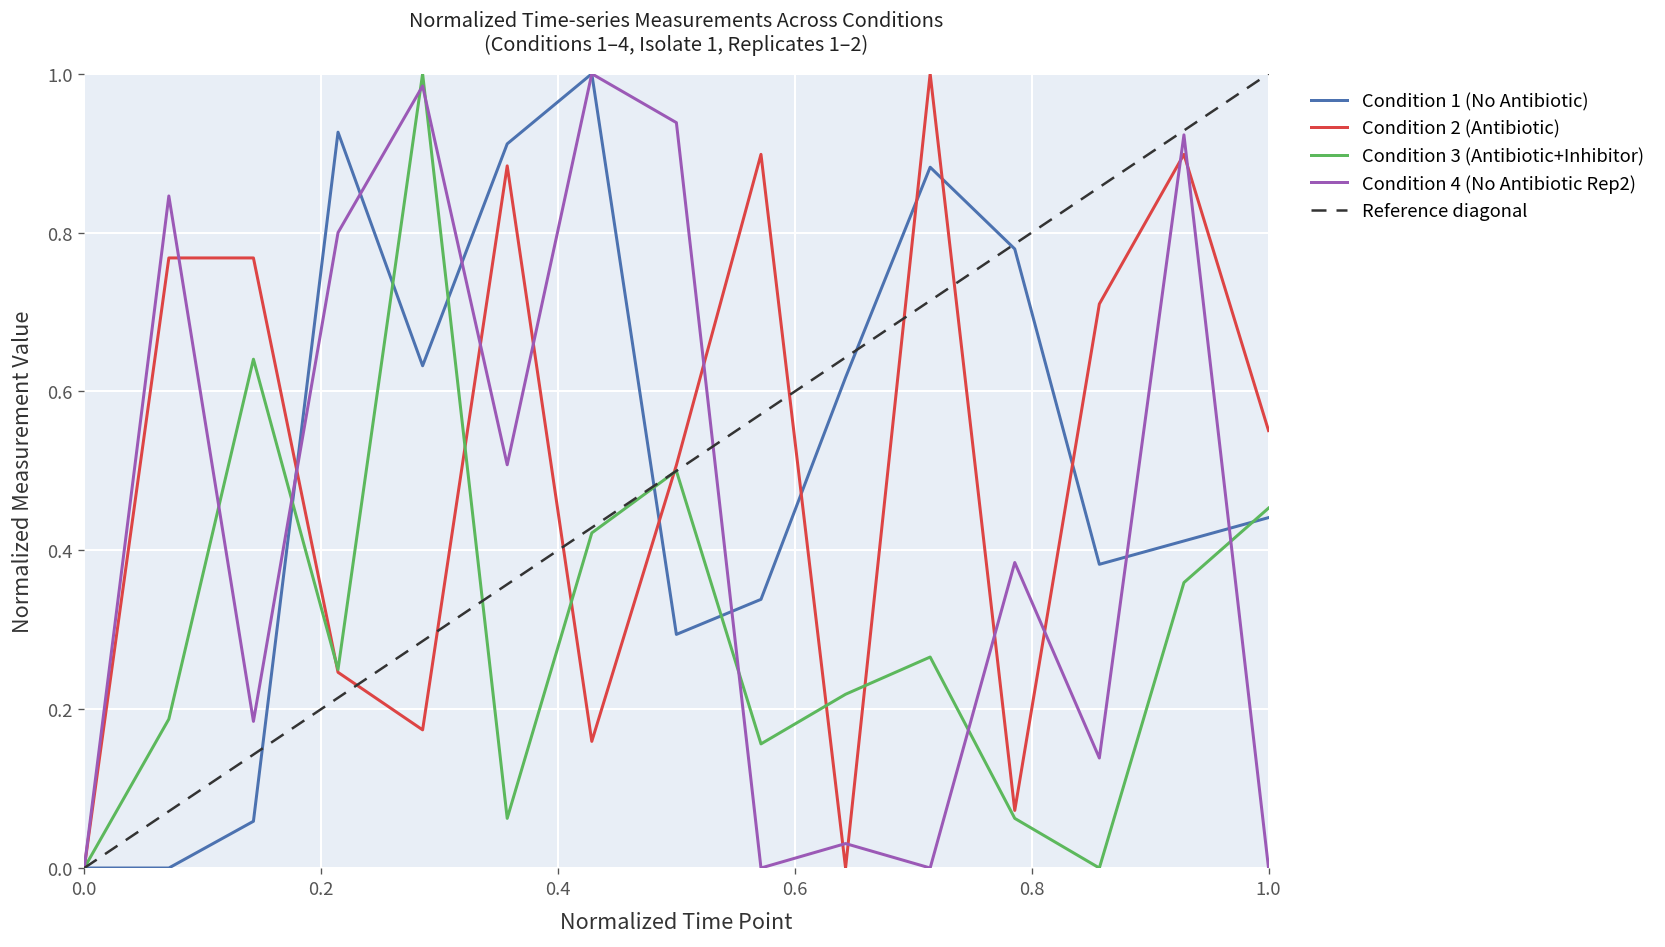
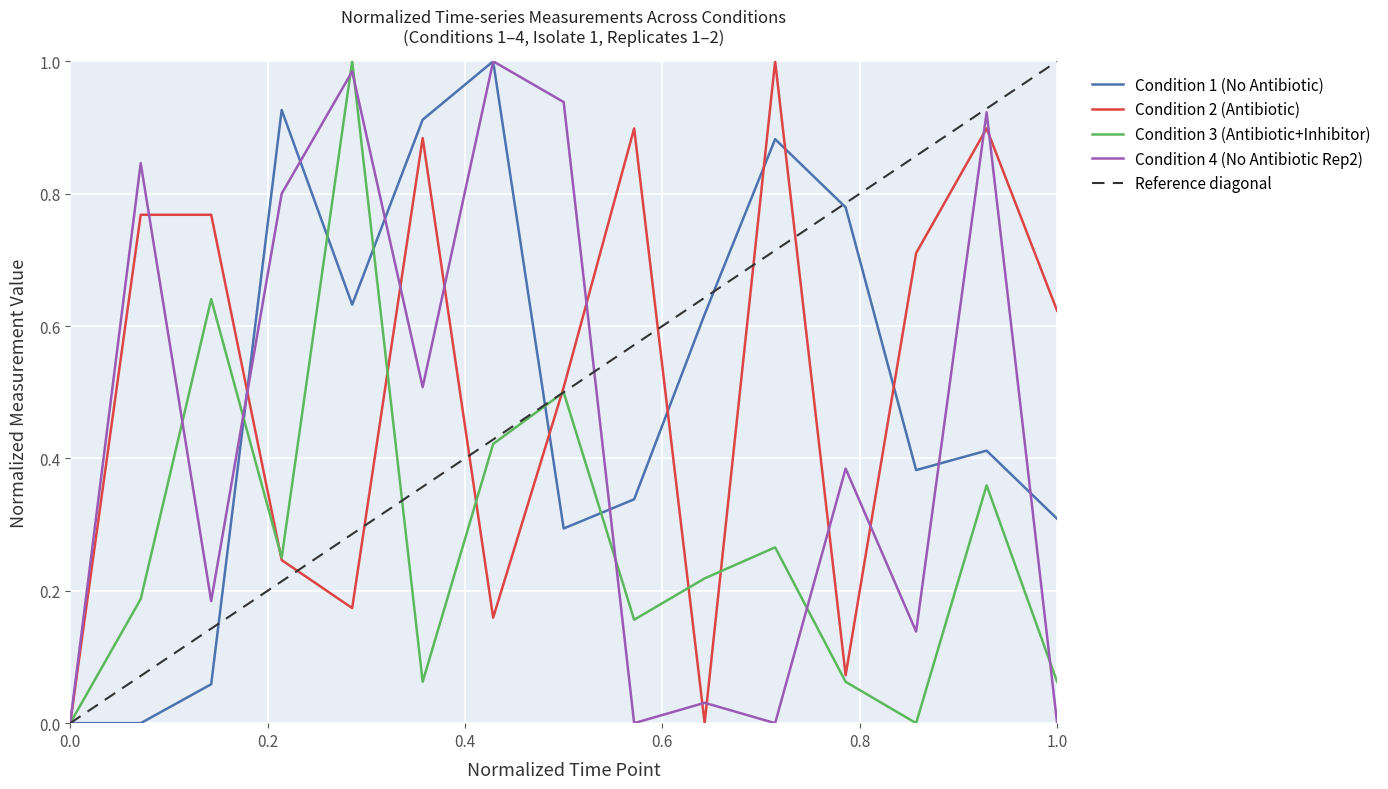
  {
    "Condition 1 (No Antibiotic)": {
-     "1.0": 0.44
+     "1.0": 0.31
    },
    "Condition 2 (Antibiotic)": {
-     "1.0": 0.55
+     "1.0": 0.62
    },
    "Condition 3 (Antibiotic+Inhibitor)": {
-     "1.0": 0.45
+     "1.0": 0.06
    },
    "Condition 4 (No Antibiotic Rep2)": {
      "1.0": 0.00
    },
    "Reference diagonal": {
      "1.0": 1.00
    }
  }
